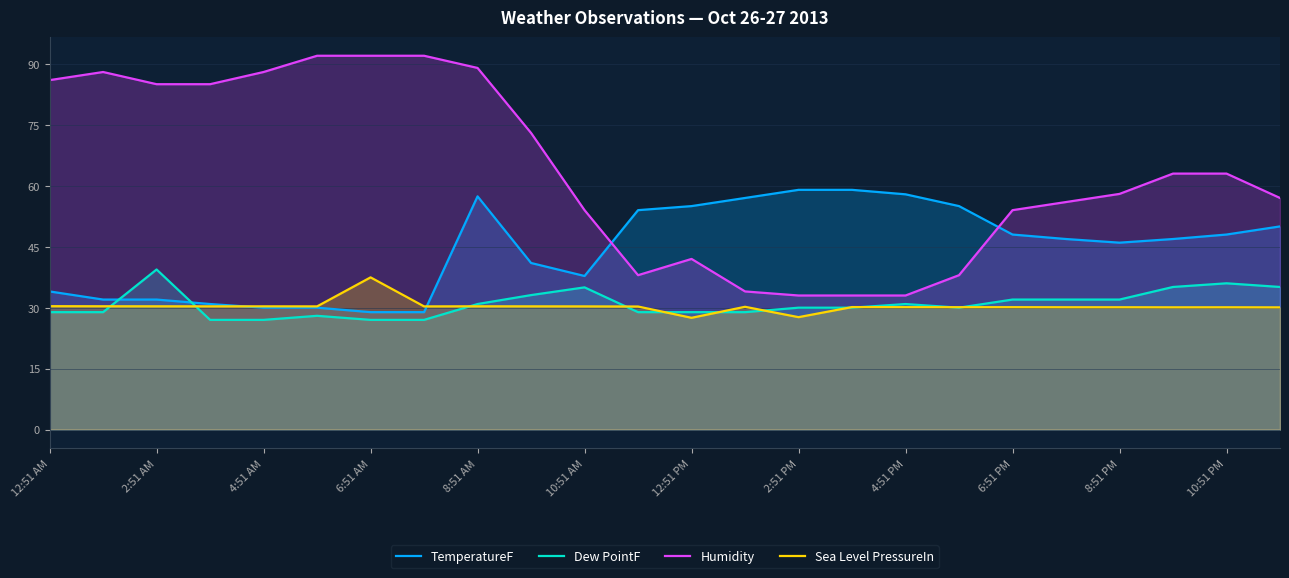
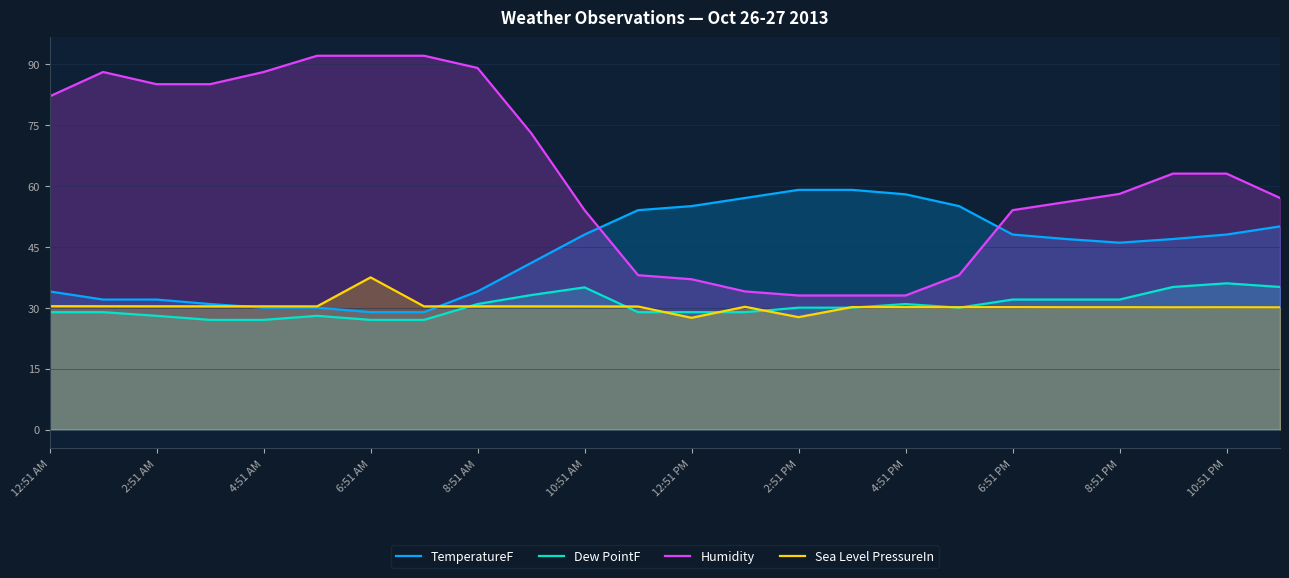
  {
    "TemperatureF": {
      "12:51 AM": 34,
      "2:51 AM": 32,
      "6:51 AM": 29,
-     "8:51 AM": 57,
-     "10:51 AM": 38,
+     "8:51 AM": 34,
+     "10:51 AM": 48,
      "12:51 PM": 55,
      "2:51 PM": 59,
      "4:51 PM": 58,
      "6:51 PM": 48,
      "8:51 PM": 46,
      "10:51 PM": 48
    },
    "Dew PointF": {
      "12:51 AM": 29,
-     "2:51 AM": 39,
+     "2:51 AM": 28,
      "4:51 AM": 27,
      "6:51 AM": 27,
      "10:51 AM": 35,
      "12:51 PM": 29,
      "2:51 PM": 30,
      "4:51 PM": 31,
      "6:51 PM": 32,
      "8:51 PM": 32,
      "10:51 PM": 36
    },
    "Humidity": {
-     "12:51 AM": 86,
+     "12:51 AM": 82,
      "2:51 AM": 85,
      "4:51 AM": 88,
      "6:51 AM": 92,
      "8:51 AM": 89,
      "10:51 AM": 54,
-     "12:51 PM": 42,
+     "12:51 PM": 37,
      "2:51 PM": 33,
      "4:51 PM": 33,
      "6:51 PM": 54,
      "8:51 PM": 58,
      "10:51 PM": 63
    },
    "Sea Level PressureIn": {
      "12:51 AM": 30,
      "2:51 AM": 30,
      "6:51 AM": 37,
      "10:51 AM": 30,
      "12:51 PM": 28,
      "2:51 PM": 28,
      "4:51 PM": 30,
      "6:51 PM": 30,
      "8:51 PM": 30,
      "10:51 PM": 30
    }
  }
